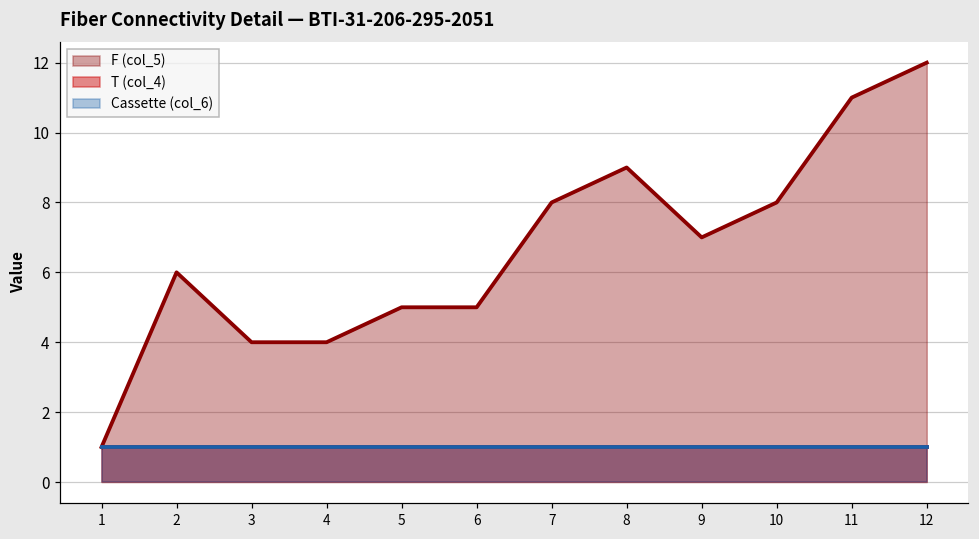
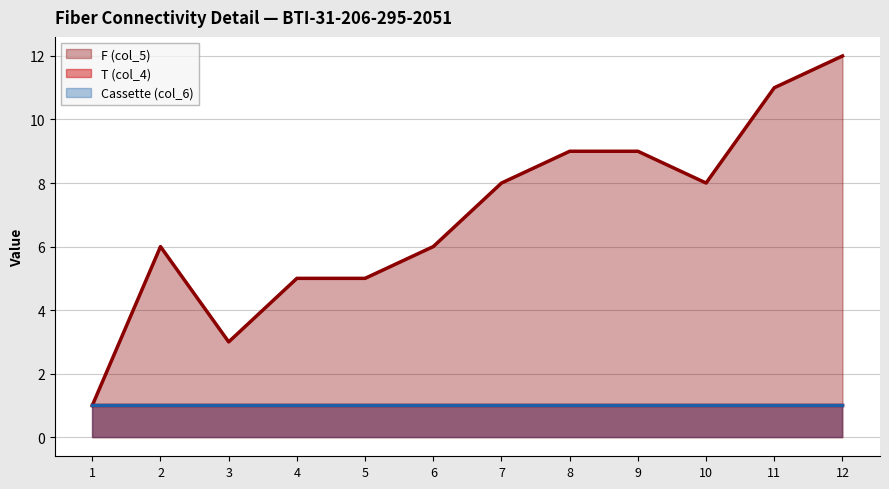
  {
    "F (col_5)": {
      "2": 6,
-     "3": 4,
-     "4": 4,
+     "3": 3,
+     "4": 5,
      "5": 5,
-     "6": 5,
+     "6": 6,
      "7": 8,
      "8": 9,
-     "9": 7,
+     "9": 9,
      "10": 8,
      "11": 11,
      "12": 12
    },
    "Cassette (col_6)": {
      "2": 1,
      "3": 1,
      "4": 1,
      "5": 1,
      "6": 1,
      "7": 1,
      "8": 1,
      "9": 1,
      "10": 1,
      "11": 1,
      "12": 1
    }
  }
